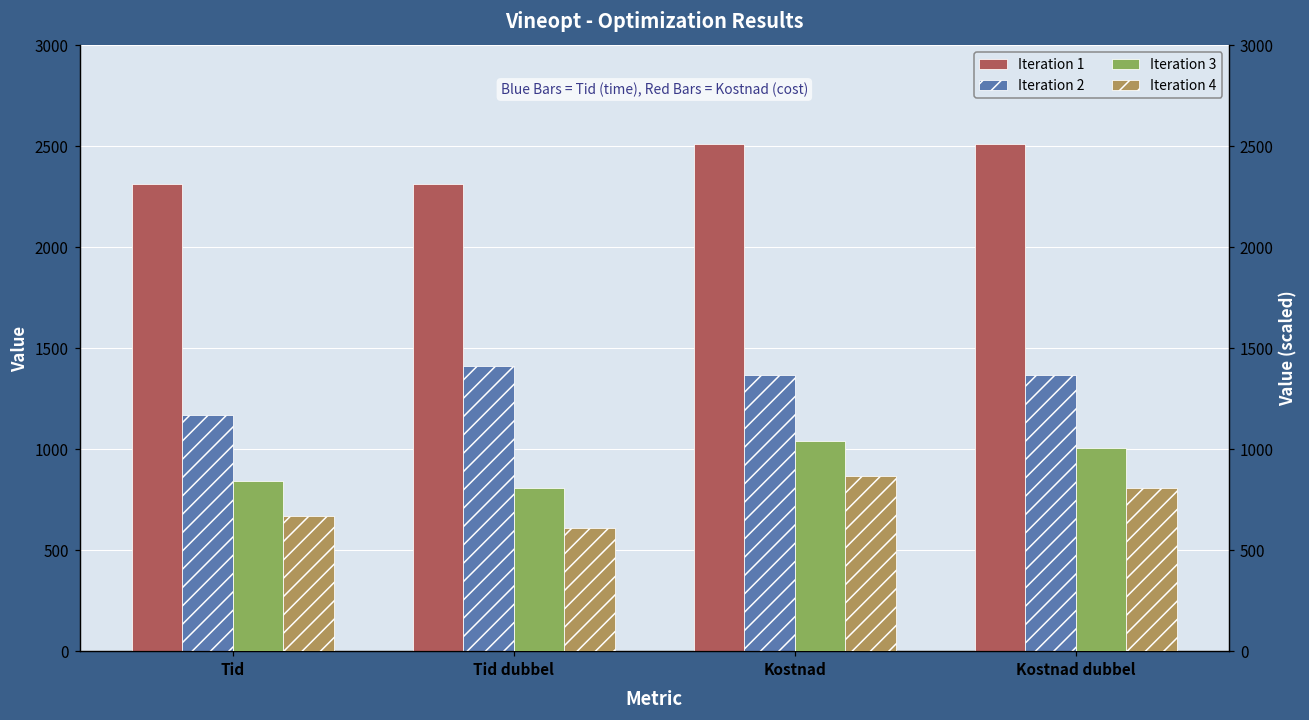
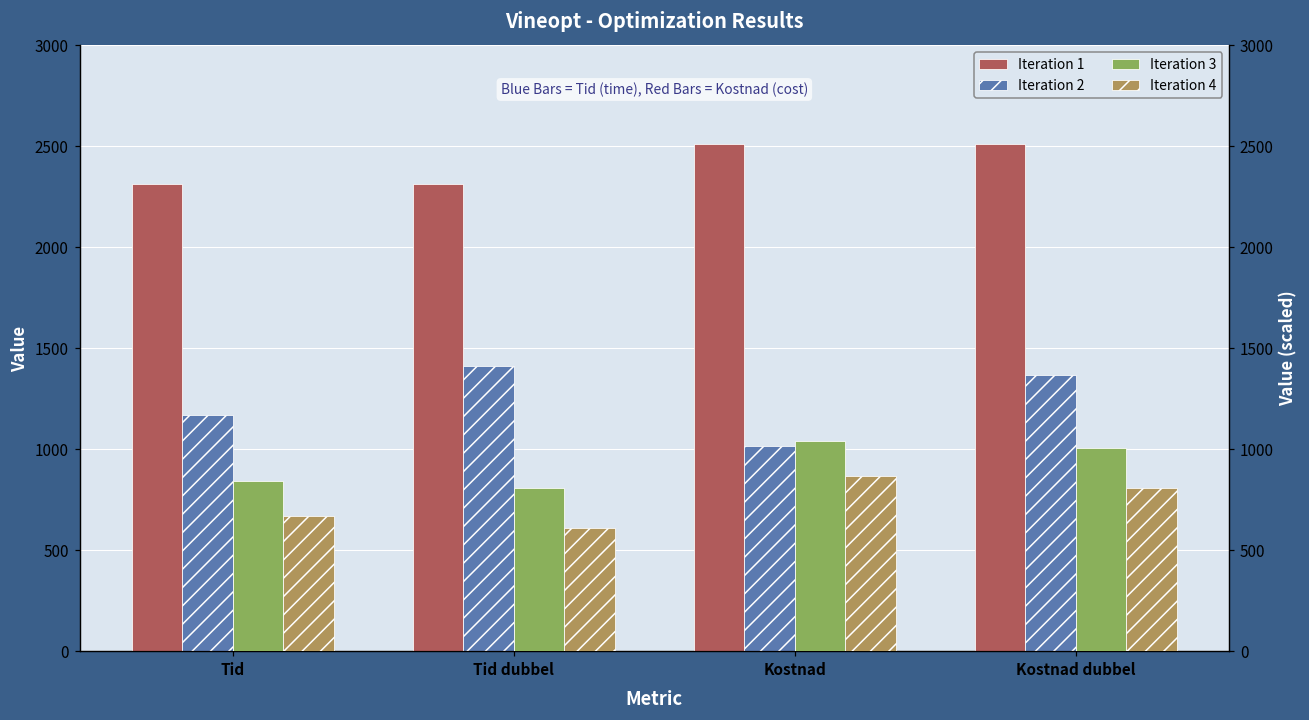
  {
    "Iteration 2": {
      "Tid": 1170,
      "Tid dubbel": 1410,
-     "Kostnad": 1370,
+     "Kostnad": 1020,
      "Kostnad dubbel": 1370
    }
  }
